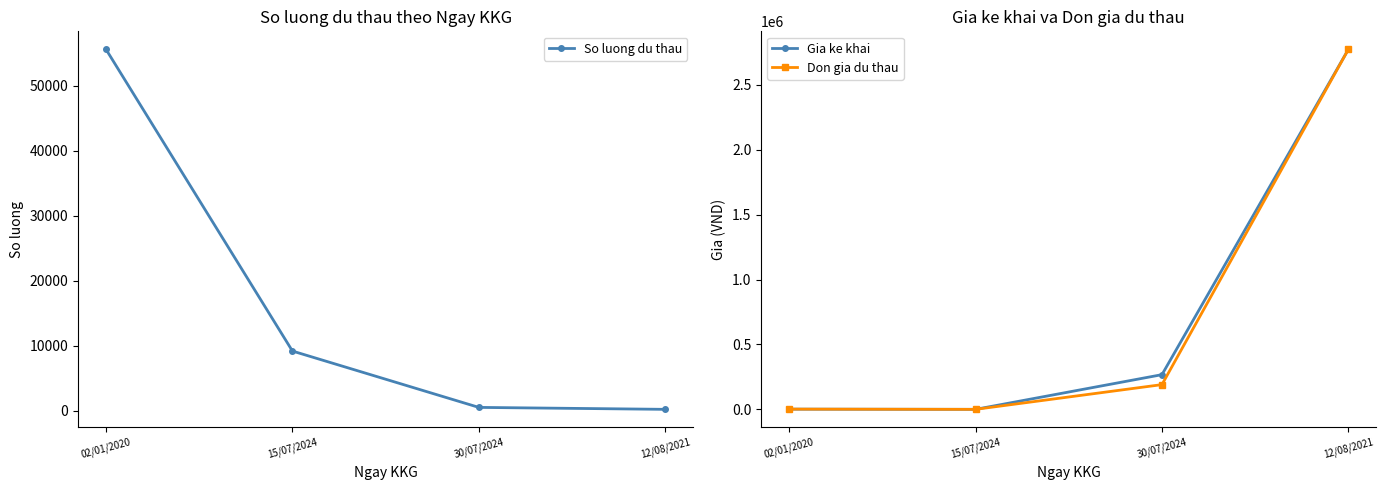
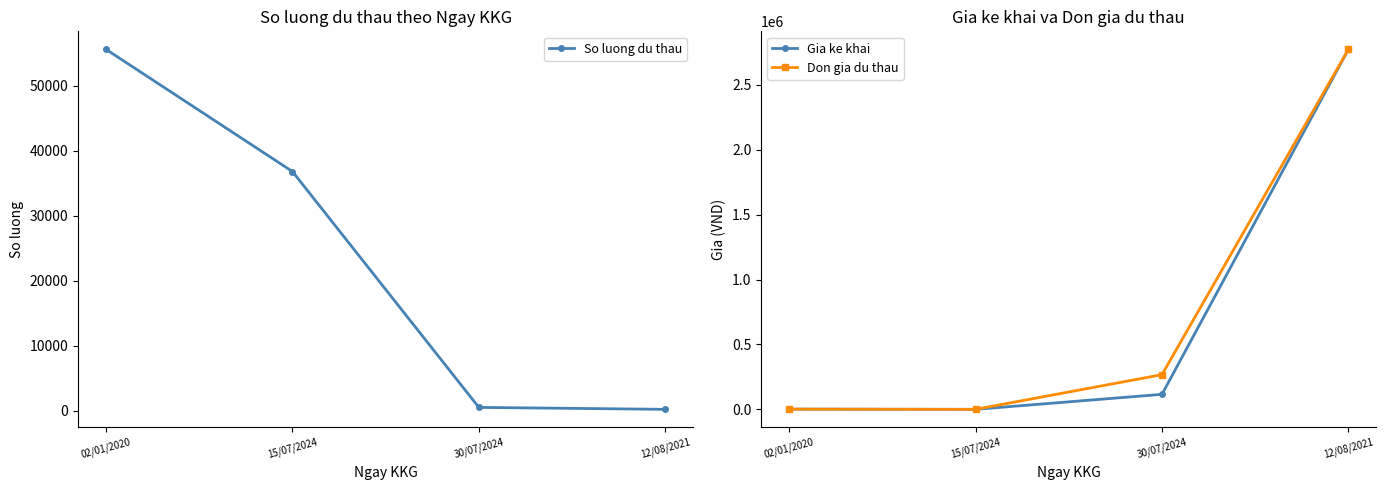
  {
    "So luong du thau theo Ngay KKG": {
      "02/01/2020": 56000,
-     "15/07/2024": 9000,
+     "15/07/2024": 37000,
      "30/07/2024": 1000,
      "12/08/2021": 0
    },
    "Gia ke khai va Don gia du thau": {
      "Gia ke khai": {
-       "30/07/2024": 270000
+       "30/07/2024": 120000
      },
      "Don gia du thau": {
-       "30/07/2024": 190000
+       "30/07/2024": 270000
      }
    }
  }
